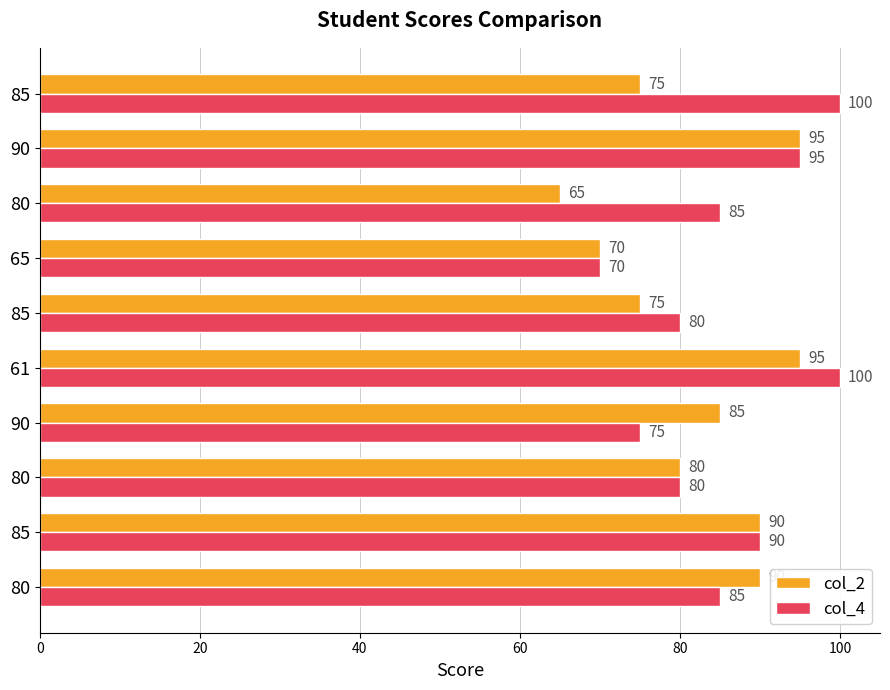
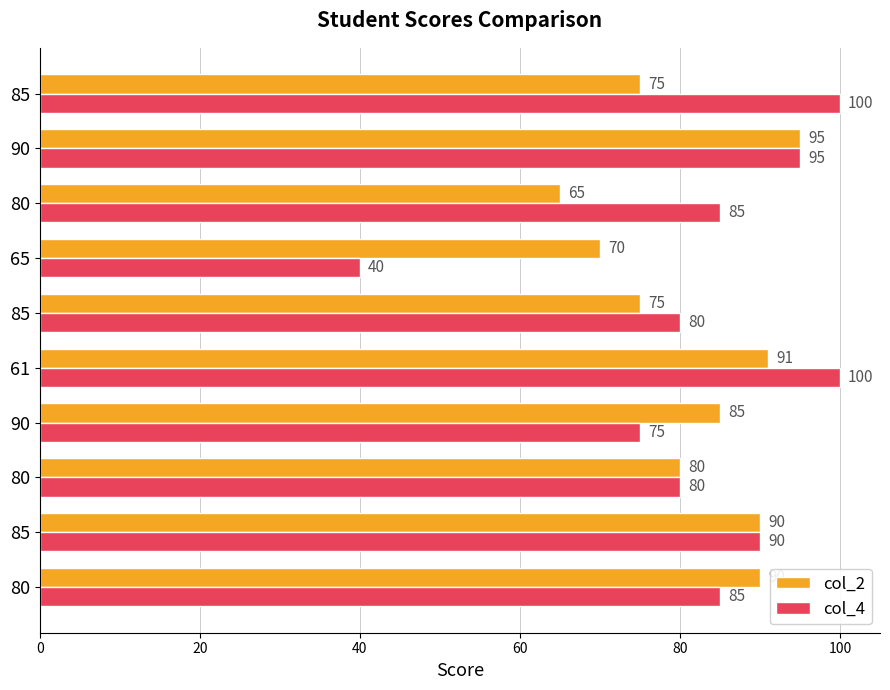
  {
    "col_2": {
      "65": 70,
-     "61": 95
+     "61": 91
    },
    "col_4": {
-     "65": 70,
+     "65": 40,
      "61": 100
    }
  }
